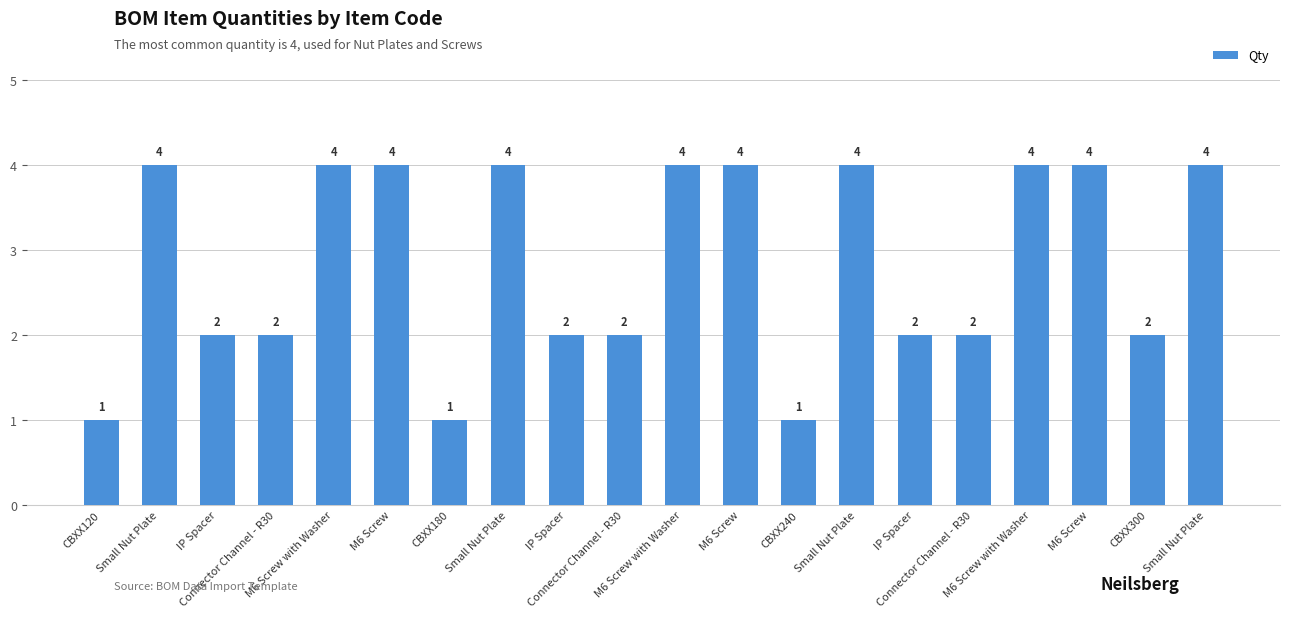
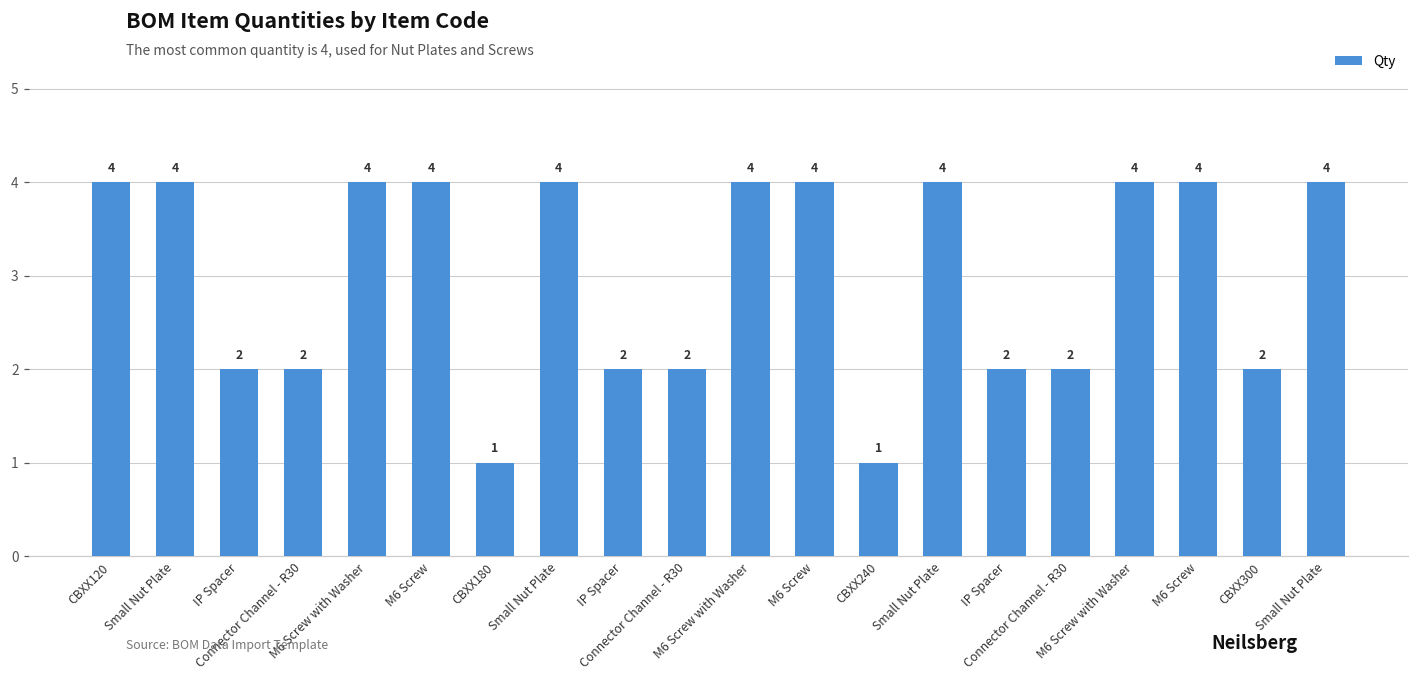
  {
-   "CBXX120": 1,
+   "CBXX120": 4,
    "CBXX180": 1,
    "CBXX240": 1,
    "CBXX300": 2
  }
